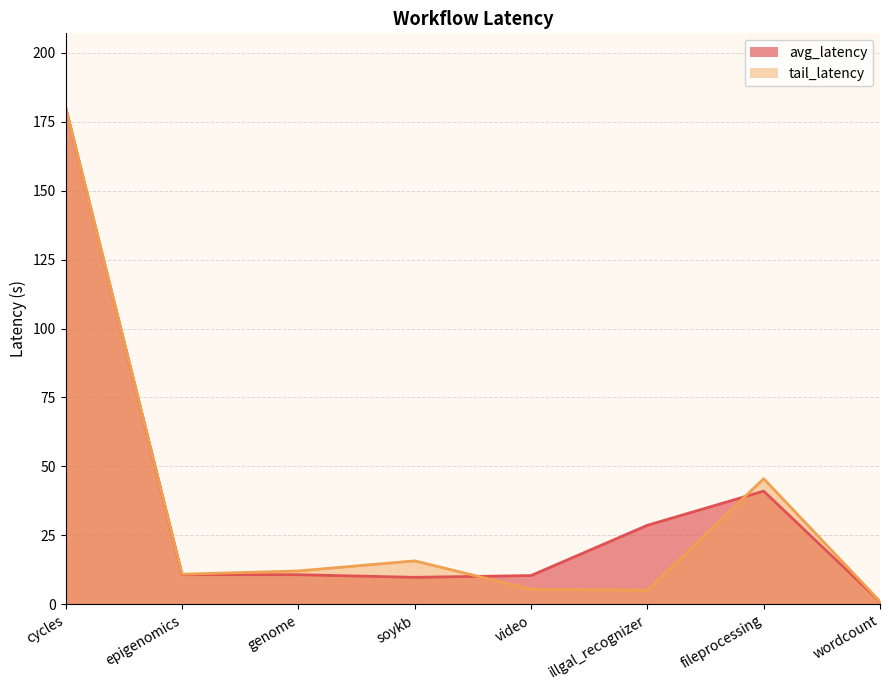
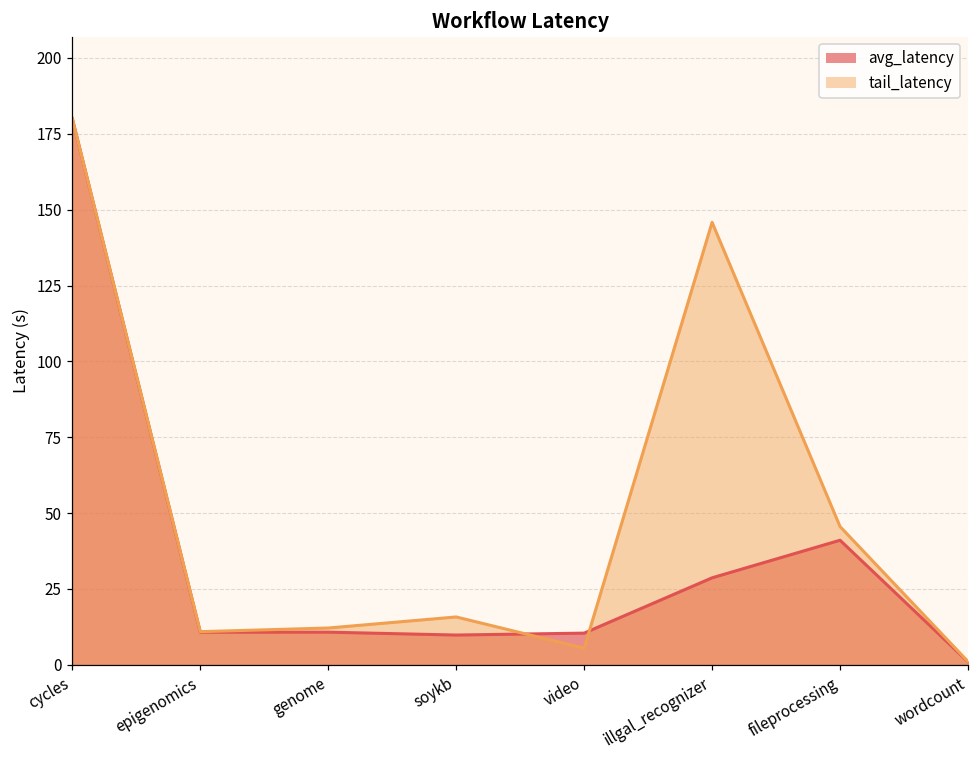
  {
    "avg_latency": {
      "genome": 11,
      "soykb": 10,
      "video": 10,
      "illgal_recognizer": 29,
      "fileprocessing": 41
    },
    "tail_latency": {
      "genome": 12,
      "soykb": 16,
      "video": 5,
-     "illgal_recognizer": 5,
+     "illgal_recognizer": 146,
      "fileprocessing": 46
    }
  }
